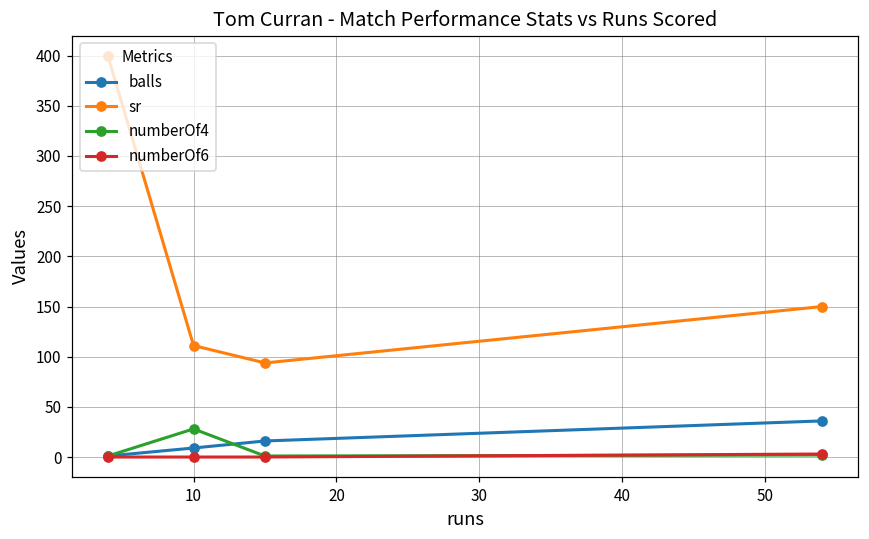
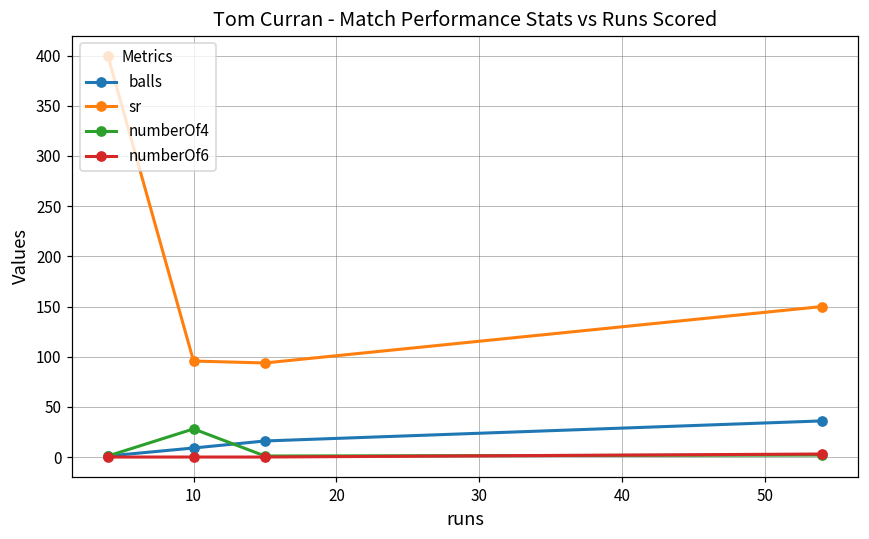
  {
    "balls": {
      "10": 10
    },
    "sr": {
-     "10": 110
+     "10": 100
    },
    "numberOf4": {
      "10": 30
    },
    "numberOf6": {
      "10": 0
    }
  }
